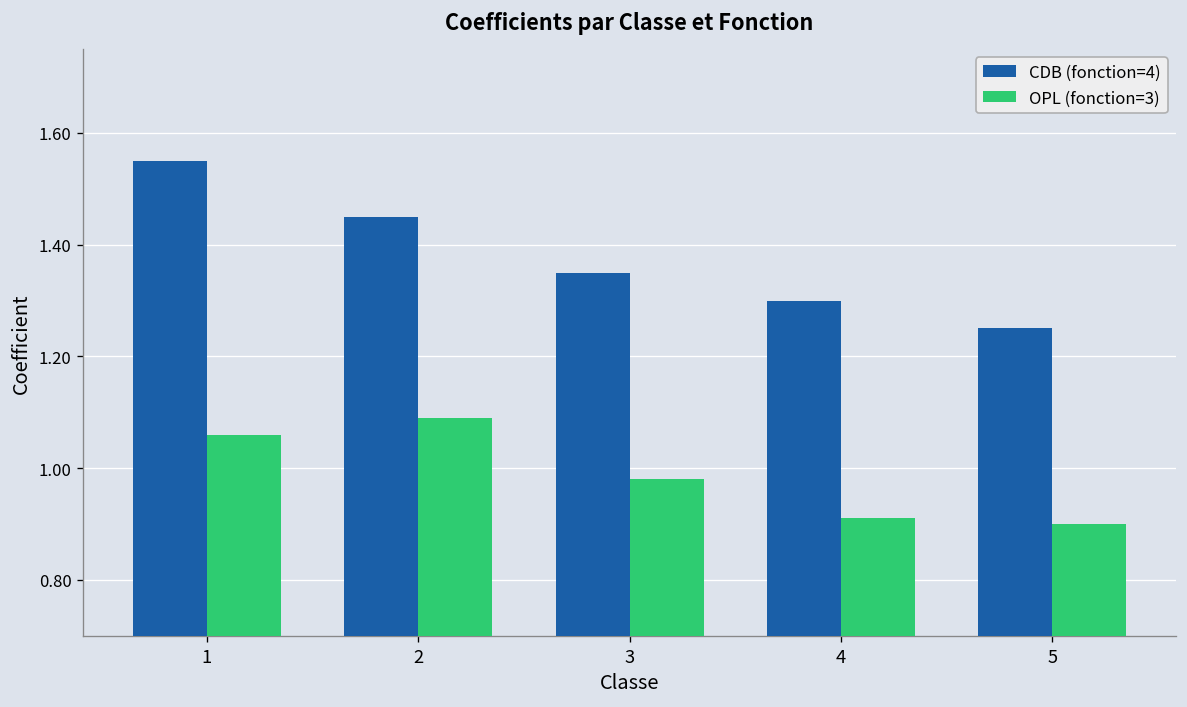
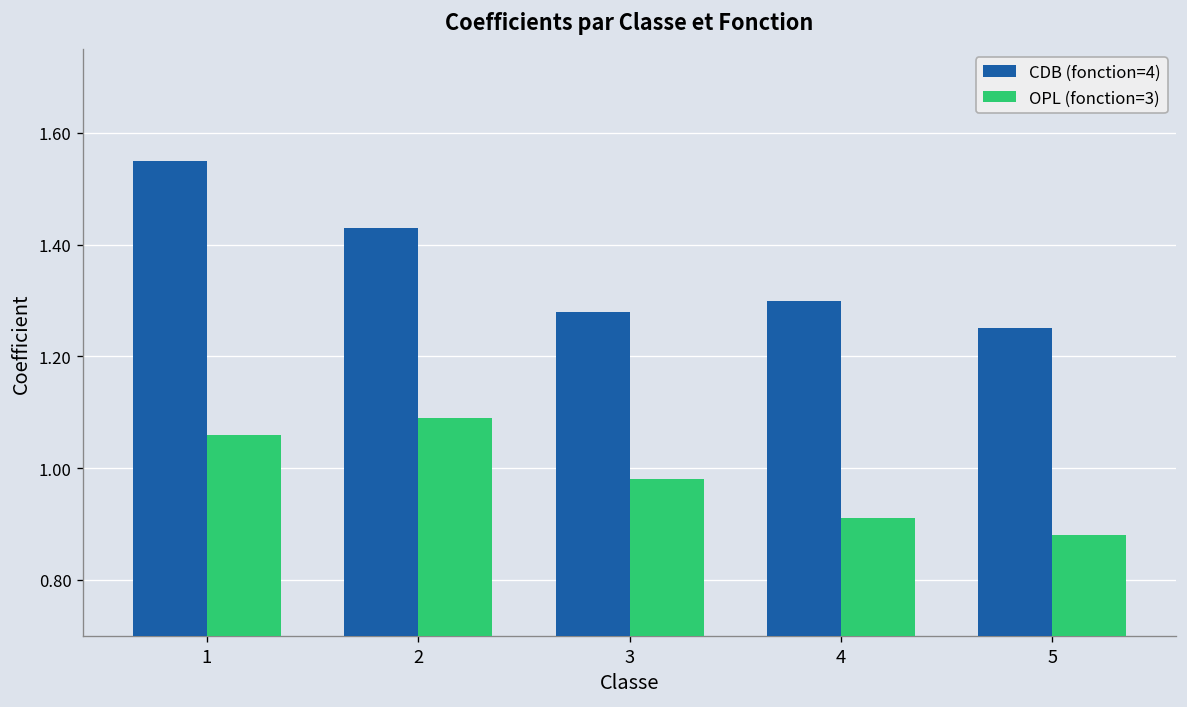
  {
    "CDB (fonction=4)": {
      "1": 1.55,
-     "2": 1.45,
-     "3": 1.35,
+     "2": 1.43,
+     "3": 1.28,
      "4": 1.30,
      "5": 1.25
    },
    "OPL (fonction=3)": {
      "1": 1.06,
      "2": 1.09,
      "3": 0.98,
      "4": 0.91,
-     "5": 0.90
+     "5": 0.88
    }
  }
